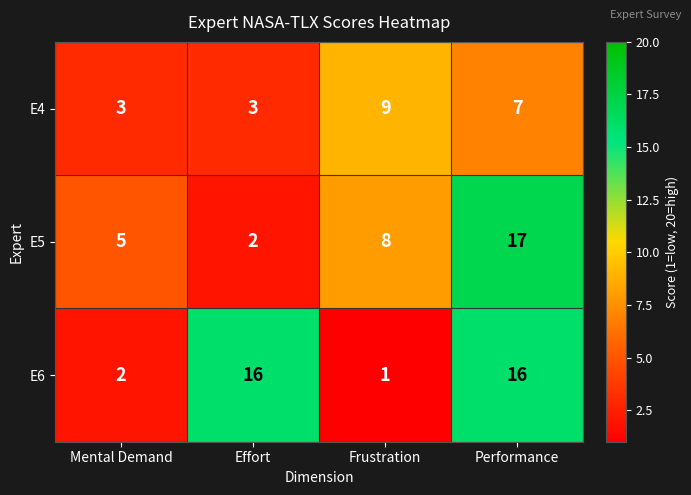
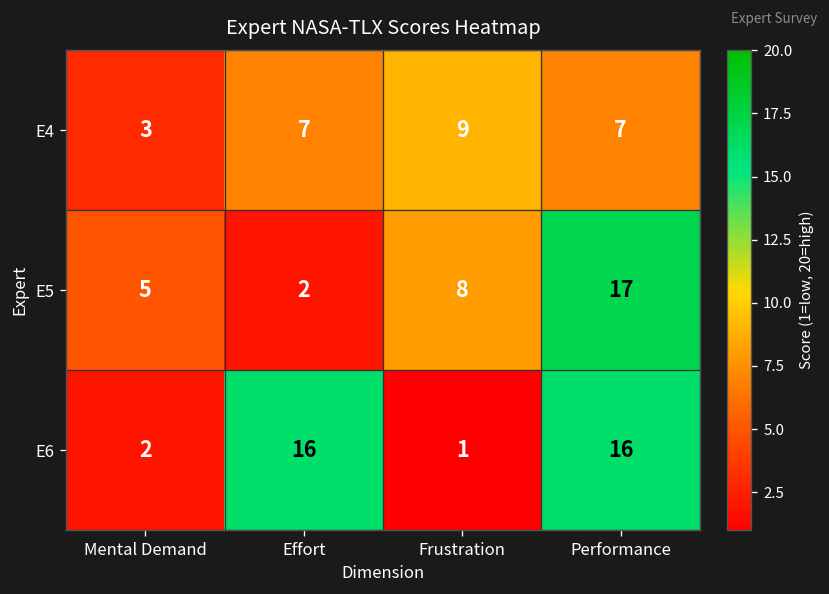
  {
    "E4": {
      "Mental Demand": 3,
-     "Effort": 3,
+     "Effort": 7,
      "Frustration": 9,
      "Performance": 7
    },
    "E5": {
      "Mental Demand": 5,
      "Effort": 2,
      "Frustration": 8,
      "Performance": 17
    },
    "E6": {
      "Mental Demand": 2,
      "Effort": 16,
      "Frustration": 1,
      "Performance": 16
    }
  }
